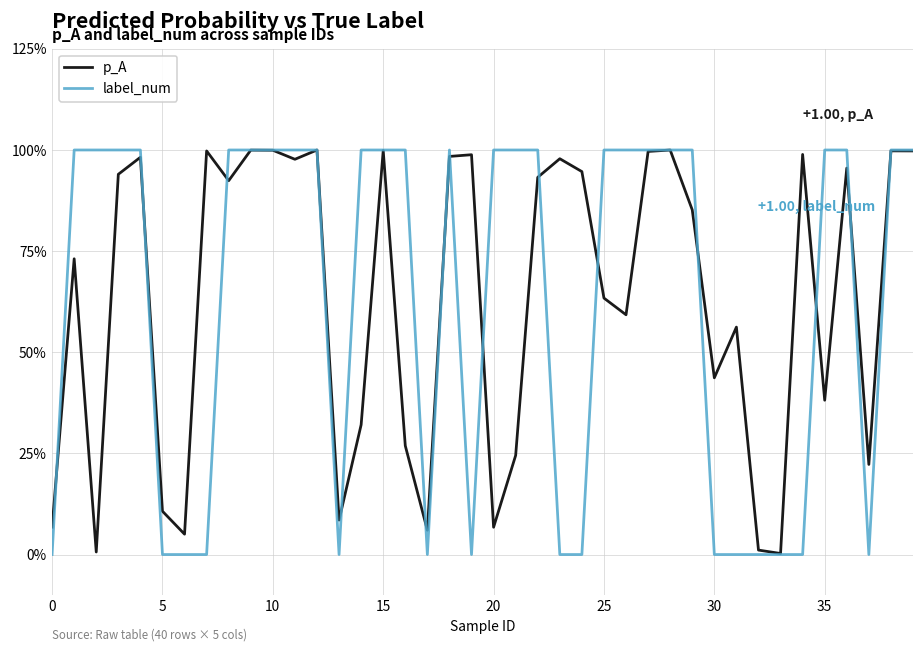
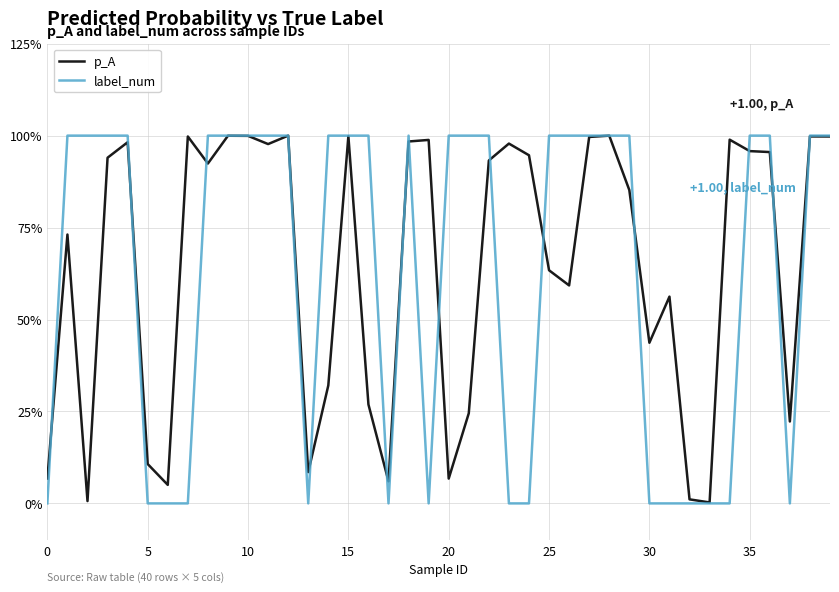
  {
    "p_A": {
      "0": "7%",
      "5": "11%",
      "20": "7%",
      "25": "63%",
      "30": "44%",
-     "35": "38%"
+     "35": "96%"
    },
    "label_num": {
      "0": "0%",
      "5": "0%",
      "20": "100%",
      "25": "100%",
      "30": "0%"
    }
  }
